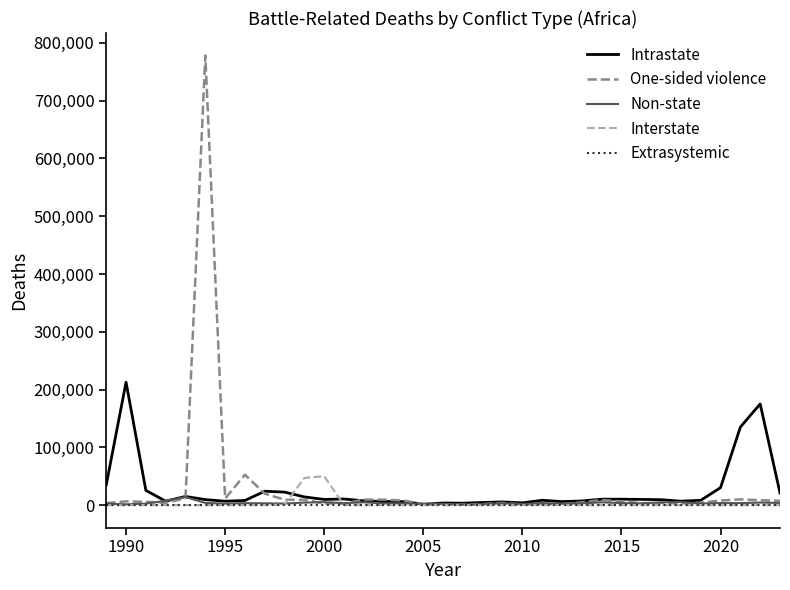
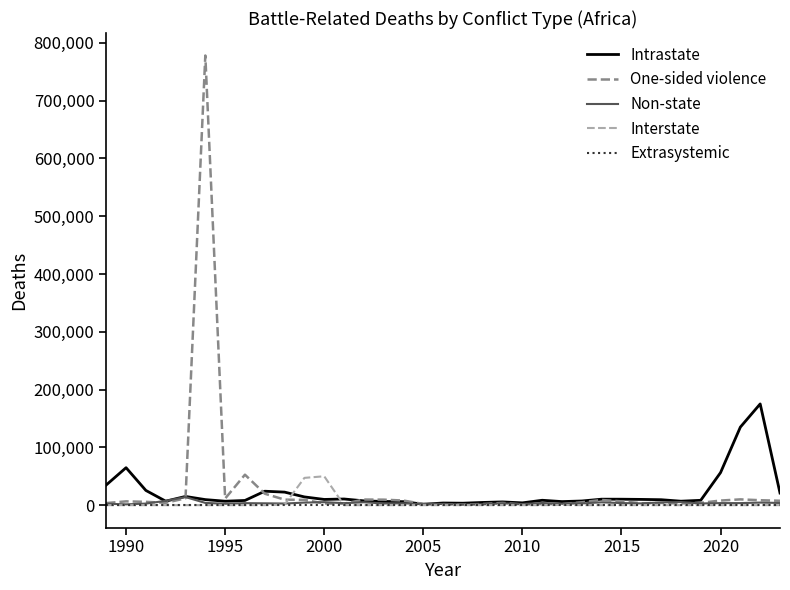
  {
    "Intrastate": {
-     "1990": "210,000",
+     "1990": "60,000",
      "2000": "10,000",
-     "2020": "30,000"
+     "2020": "60,000"
    }
  }
